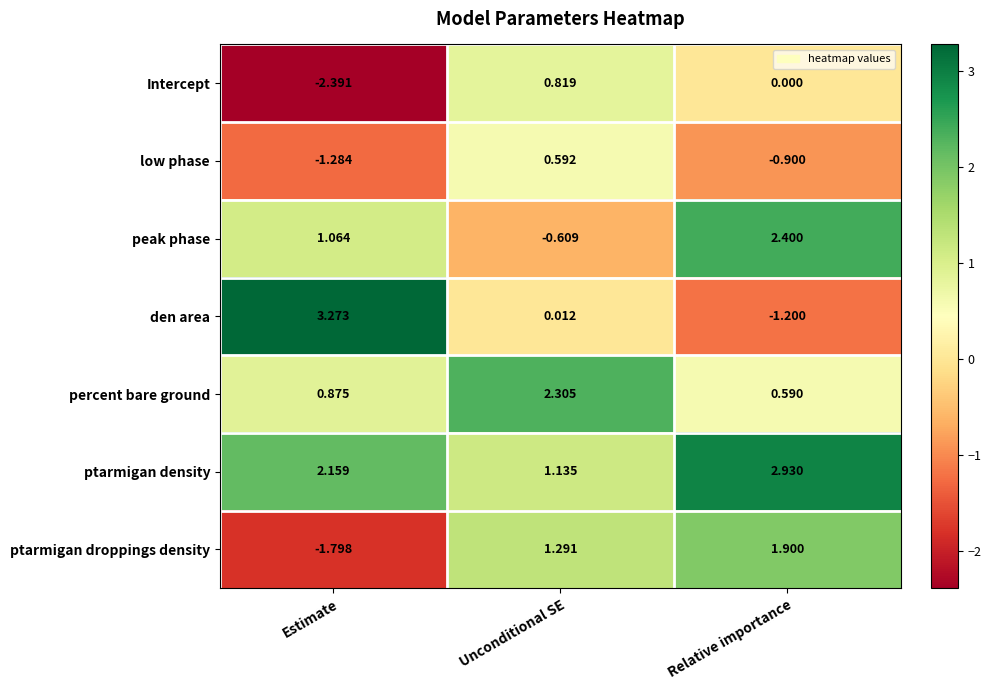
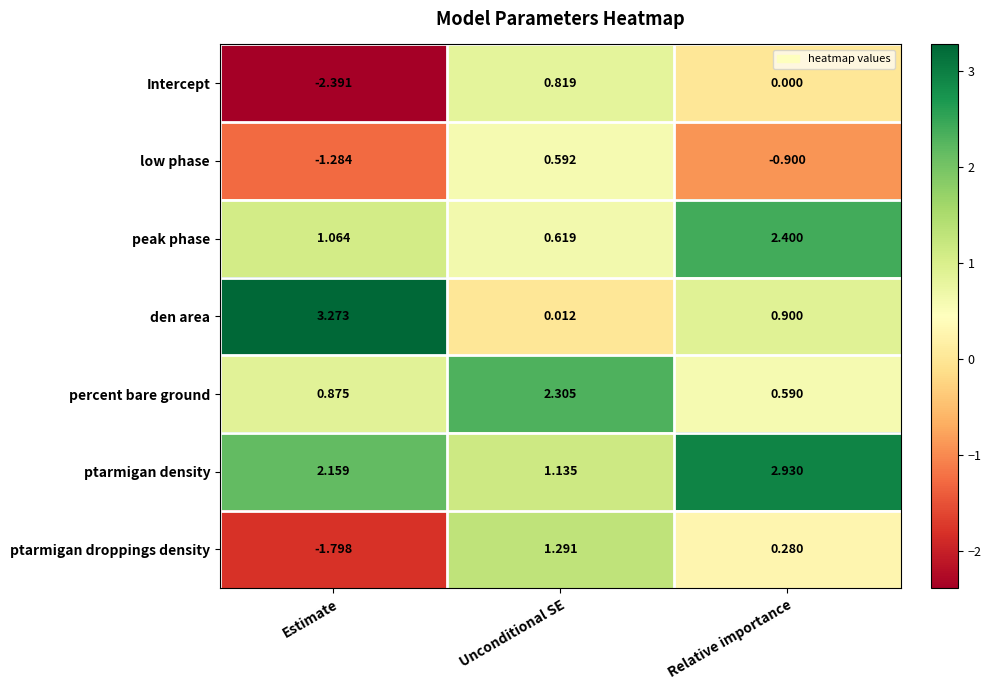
  {
    "Intercept": {
      "Estimate": -2.391,
      "Unconditional SE": 0.819,
      "Relative importance": 0.000
    },
    "low phase": {
      "Estimate": -1.284,
      "Unconditional SE": 0.592,
      "Relative importance": -0.900
    },
    "peak phase": {
      "Estimate": 1.064,
-     "Unconditional SE": -0.609,
+     "Unconditional SE": 0.619,
      "Relative importance": 2.400
    },
    "den area": {
      "Estimate": 3.273,
      "Unconditional SE": 0.012,
-     "Relative importance": -1.200
+     "Relative importance": 0.900
    },
    "percent bare ground": {
      "Estimate": 0.875,
      "Unconditional SE": 2.305,
      "Relative importance": 0.590
    },
    "ptarmigan density": {
      "Estimate": 2.159,
      "Unconditional SE": 1.135,
      "Relative importance": 2.930
    },
    "ptarmigan droppings density": {
      "Estimate": -1.798,
      "Unconditional SE": 1.291,
-     "Relative importance": 1.900
+     "Relative importance": 0.280
    }
  }
